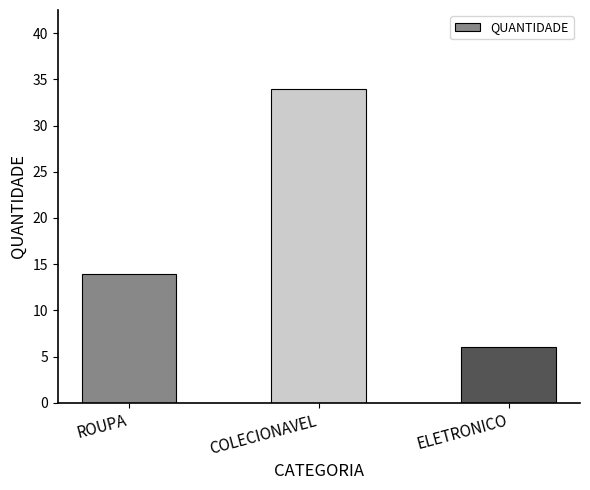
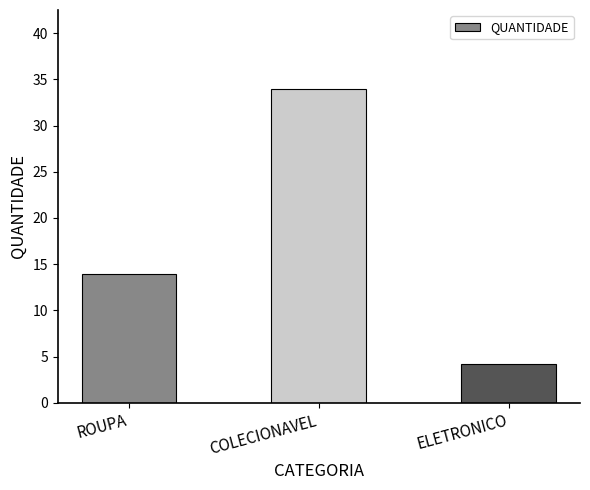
  {
    "ROUPA": 14,
    "COLECIONAVEL": 34,
-   "ELETRONICO": 6
+   "ELETRONICO": 4
  }
